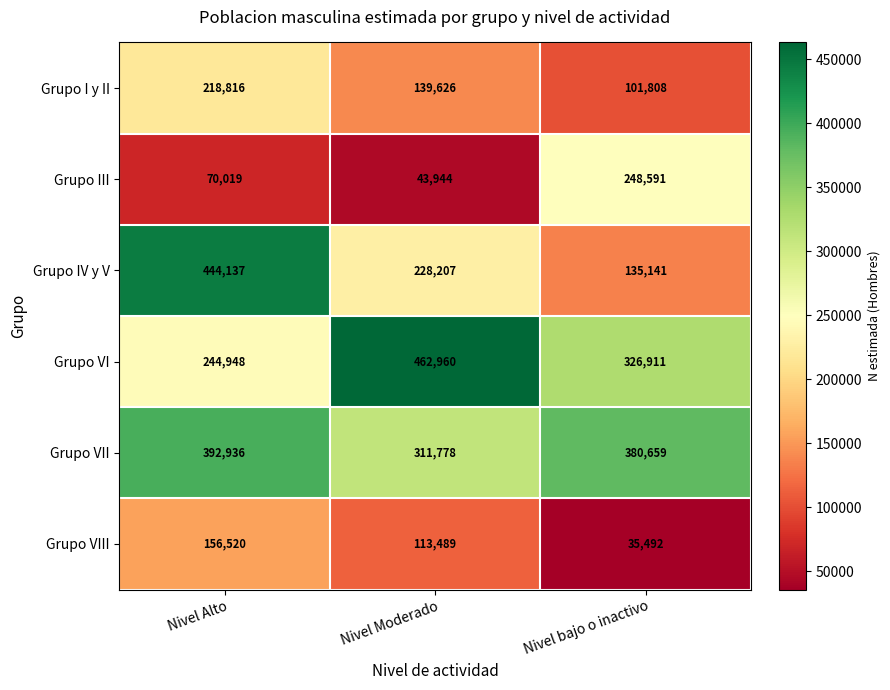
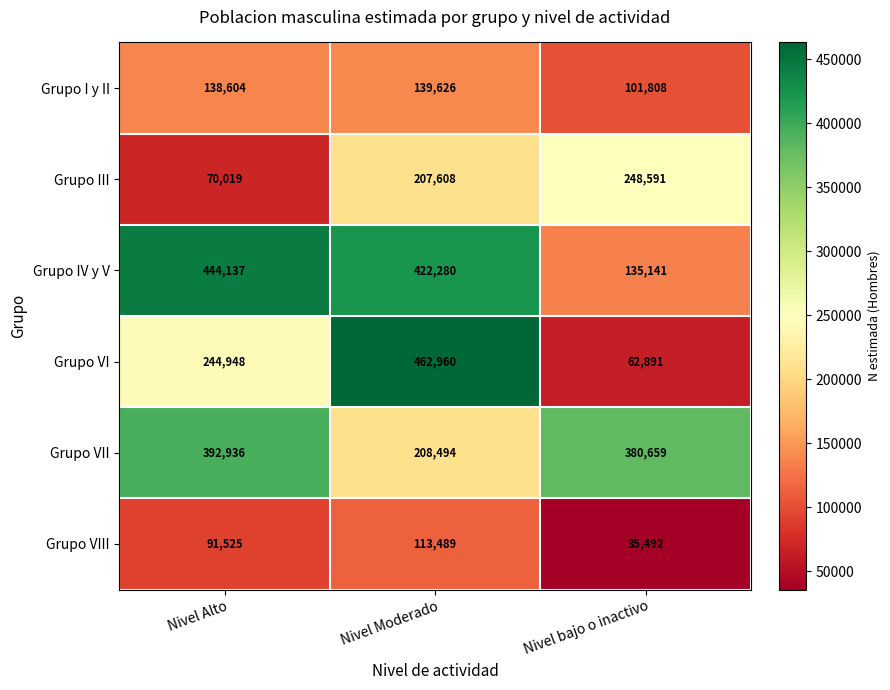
  {
    "Grupo I y II": {
-     "Nivel Alto": "218,816",
+     "Nivel Alto": "138,604",
      "Nivel Moderado": "139,626",
      "Nivel bajo o inactivo": "101,808"
    },
    "Grupo III": {
      "Nivel Alto": "70,019",
-     "Nivel Moderado": "43,944",
+     "Nivel Moderado": "207,608",
      "Nivel bajo o inactivo": "248,591"
    },
    "Grupo IV y V": {
      "Nivel Alto": "444,137",
-     "Nivel Moderado": "228,207",
+     "Nivel Moderado": "422,280",
      "Nivel bajo o inactivo": "135,141"
    },
    "Grupo VI": {
      "Nivel Alto": "244,948",
      "Nivel Moderado": "462,960",
-     "Nivel bajo o inactivo": "326,911"
+     "Nivel bajo o inactivo": "62,891"
    },
    "Grupo VII": {
      "Nivel Alto": "392,936",
-     "Nivel Moderado": "311,778",
+     "Nivel Moderado": "208,494",
      "Nivel bajo o inactivo": "380,659"
    },
    "Grupo VIII": {
-     "Nivel Alto": "156,520",
+     "Nivel Alto": "91,525",
      "Nivel Moderado": "113,489",
      "Nivel bajo o inactivo": "35,492"
    }
  }
